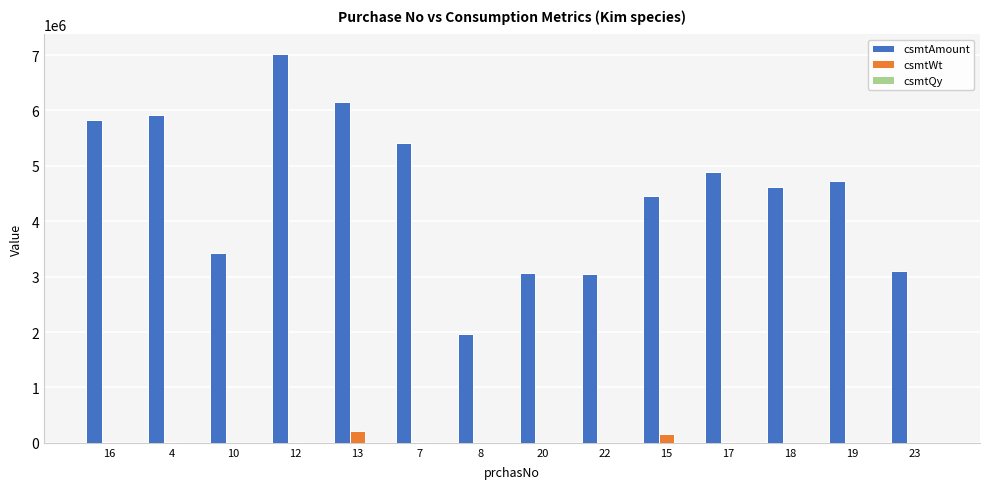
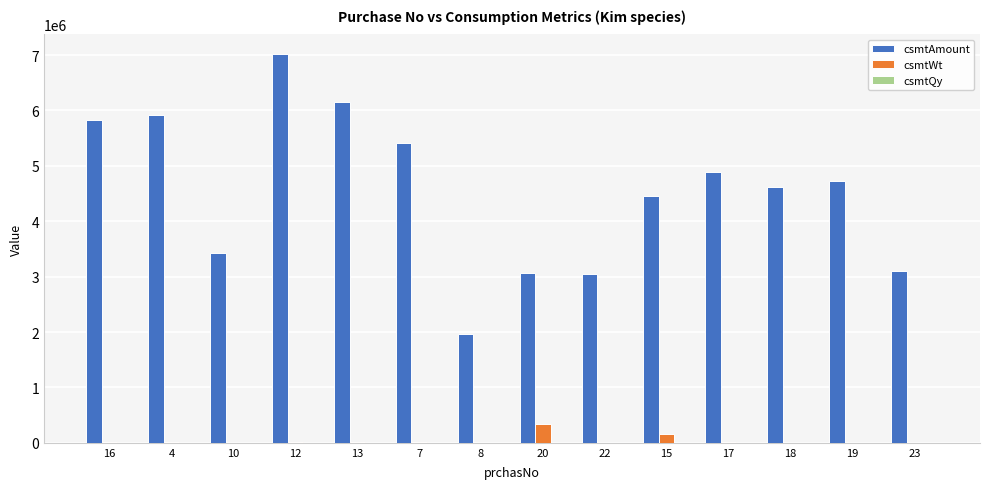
  {
    "csmtAmount": {
      "16": 5800000,
      "4": 5900000,
      "10": 3400000,
      "12": 7000000,
      "13": 6100000,
      "7": 5400000,
      "8": 2000000,
      "20": 3100000,
      "22": 3000000,
      "15": 4500000,
      "17": 4900000,
      "18": 4600000,
      "19": 4700000,
      "23": 3100000
    },
    "csmtWt": {
-     "13": 200000,
-     "20": 0,
+     "13": 0,
+     "20": 300000,
      "15": 200000
    }
  }
